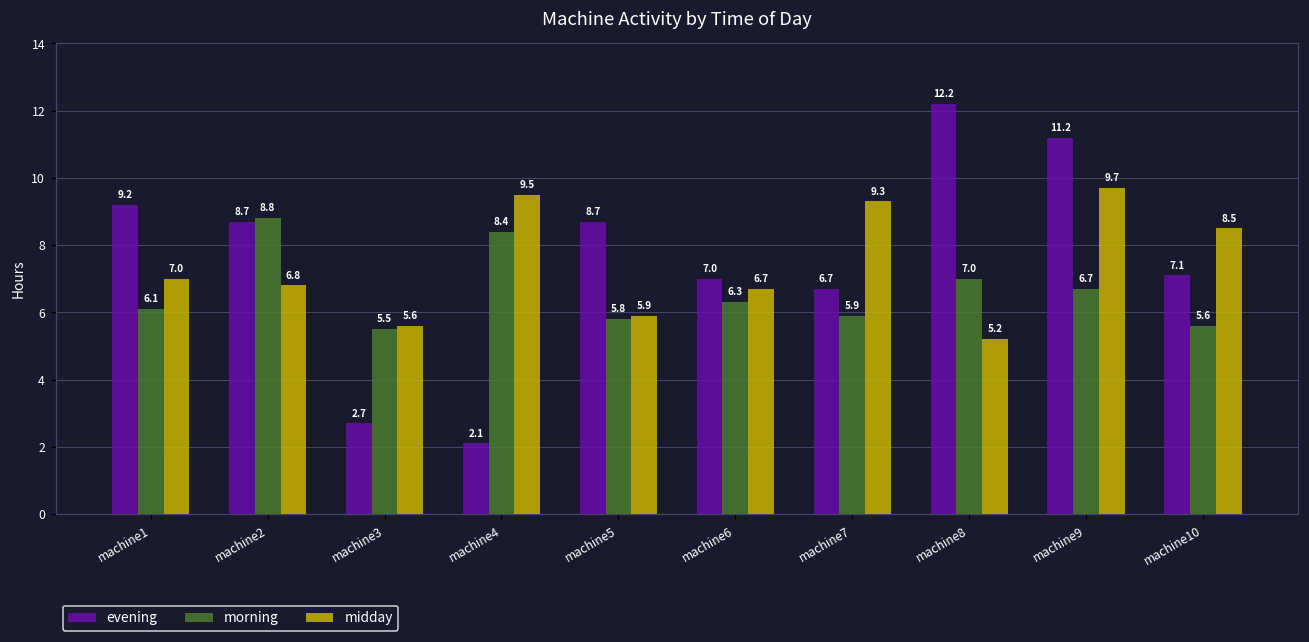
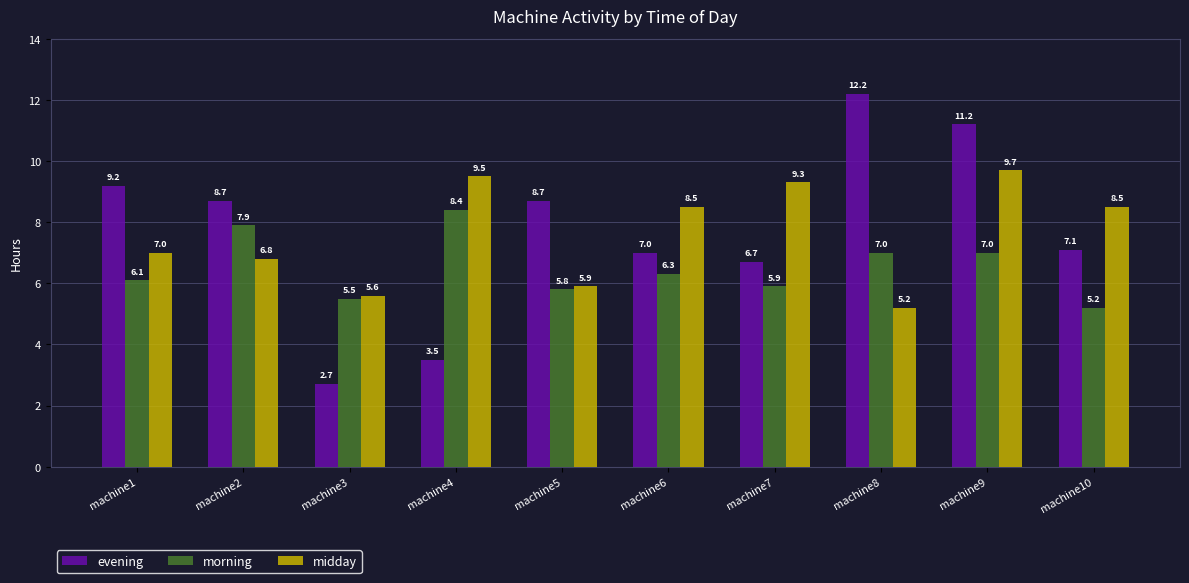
  {
    "evening": {
      "machine1": 9.2,
      "machine2": 8.7,
      "machine3": 2.7,
-     "machine4": 2.1,
+     "machine4": 3.5,
      "machine5": 8.7,
      "machine6": 7.0,
      "machine7": 6.7,
      "machine8": 12.2,
      "machine9": 11.2,
      "machine10": 7.1
    },
    "morning": {
      "machine1": 6.1,
-     "machine2": 8.8,
+     "machine2": 7.9,
      "machine3": 5.5,
      "machine4": 8.4,
      "machine5": 5.8,
      "machine6": 6.3,
      "machine7": 5.9,
      "machine8": 7.0,
-     "machine9": 6.7,
-     "machine10": 5.6
+     "machine9": 7.0,
+     "machine10": 5.2
    },
    "midday": {
      "machine1": 7.0,
      "machine2": 6.8,
      "machine3": 5.6,
      "machine4": 9.5,
      "machine5": 5.9,
-     "machine6": 6.7,
+     "machine6": 8.5,
      "machine7": 9.3,
      "machine8": 5.2,
      "machine9": 9.7,
      "machine10": 8.5
    }
  }
